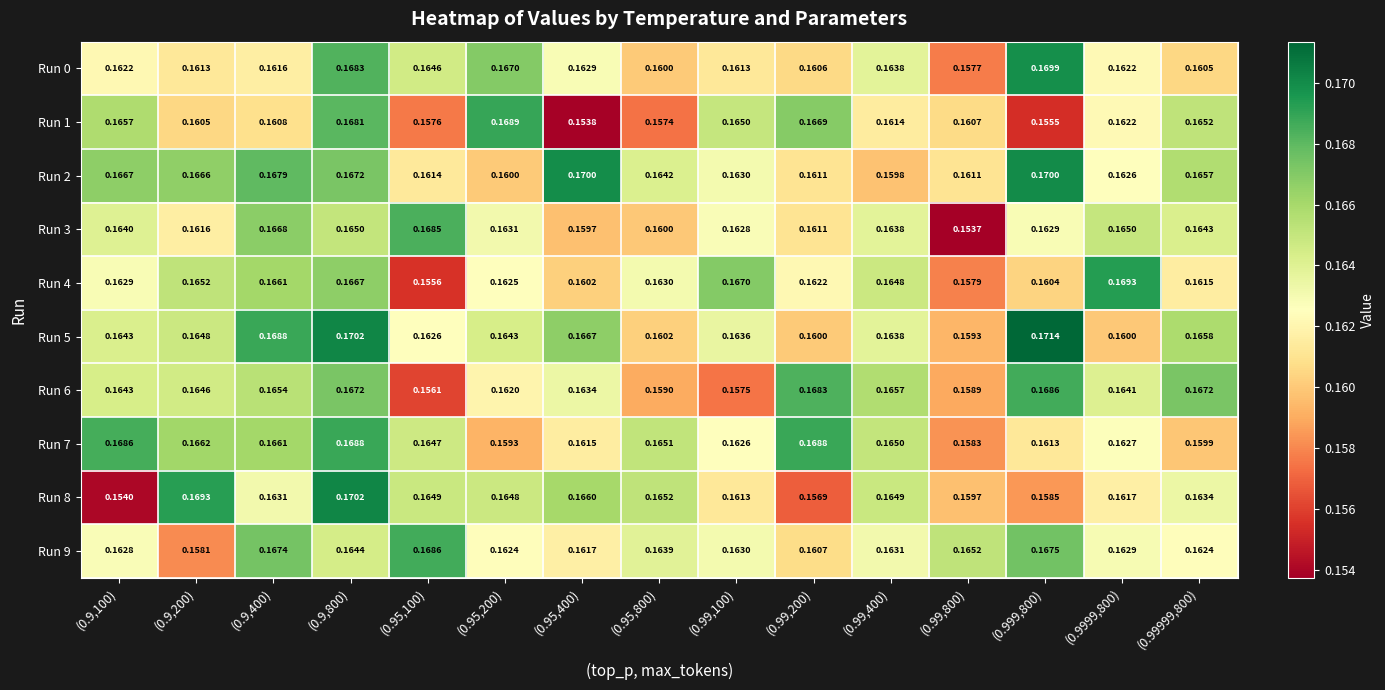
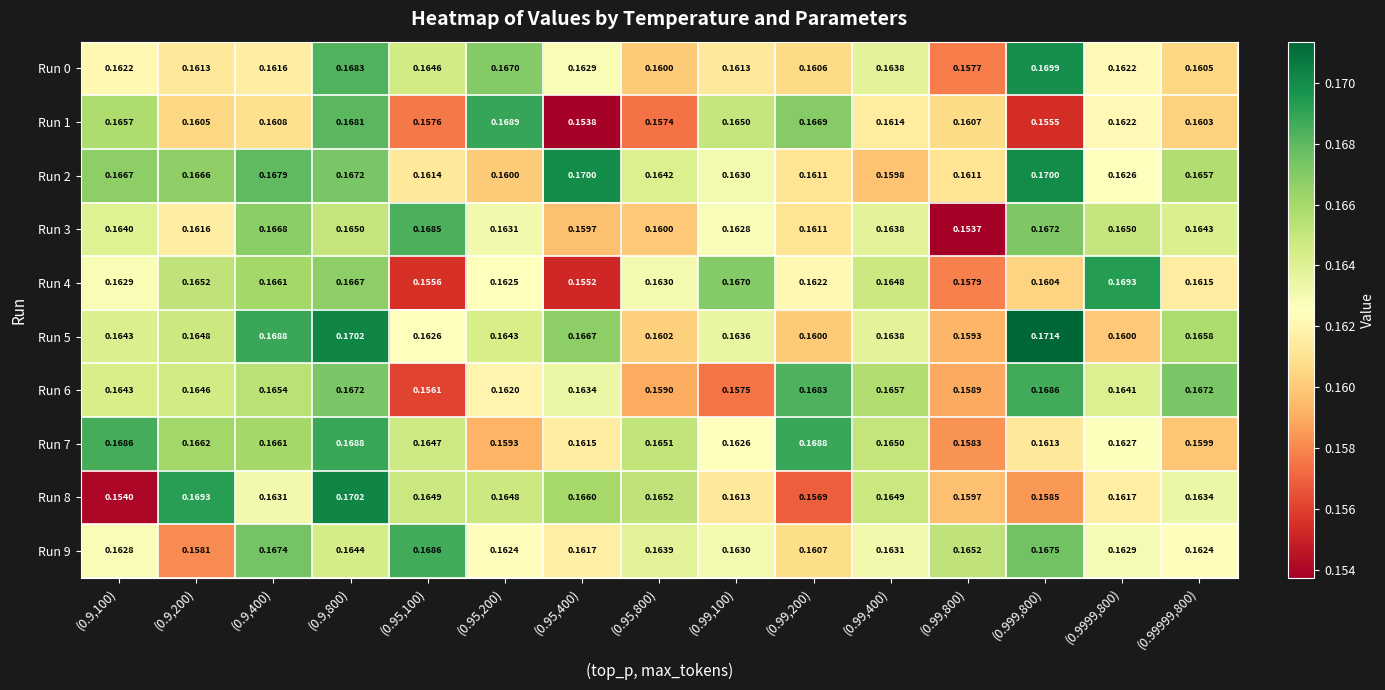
  {
    "Run 0": {
      "(0.9,100)": 0.1622,
      "(0.9,200)": 0.1613,
      "(0.9,400)": 0.1616,
      "(0.9,800)": 0.1683,
      "(0.95,100)": 0.1646,
      "(0.95,200)": 0.1670,
      "(0.95,400)": 0.1629,
      "(0.95,800)": 0.1600,
      "(0.99,100)": 0.1613,
      "(0.99,200)": 0.1606,
      "(0.99,400)": 0.1638,
      "(0.99,800)": 0.1577,
      "(0.999,800)": 0.1699,
      "(0.9999,800)": 0.1622,
      "(0.99999,800)": 0.1605
    },
    "Run 1": {
      "(0.9,100)": 0.1657,
      "(0.9,200)": 0.1605,
      "(0.9,400)": 0.1608,
      "(0.9,800)": 0.1681,
      "(0.95,100)": 0.1576,
      "(0.95,200)": 0.1689,
      "(0.95,400)": 0.1538,
      "(0.95,800)": 0.1574,
      "(0.99,100)": 0.1650,
      "(0.99,200)": 0.1669,
      "(0.99,400)": 0.1614,
      "(0.99,800)": 0.1607,
      "(0.999,800)": 0.1555,
      "(0.9999,800)": 0.1622,
-     "(0.99999,800)": 0.1652
+     "(0.99999,800)": 0.1603
    },
    "Run 2": {
      "(0.9,100)": 0.1667,
      "(0.9,200)": 0.1666,
      "(0.9,400)": 0.1679,
      "(0.9,800)": 0.1672,
      "(0.95,100)": 0.1614,
      "(0.95,200)": 0.1600,
      "(0.95,400)": 0.1700,
      "(0.95,800)": 0.1642,
      "(0.99,100)": 0.1630,
      "(0.99,200)": 0.1611,
      "(0.99,400)": 0.1598,
      "(0.99,800)": 0.1611,
      "(0.999,800)": 0.1700,
      "(0.9999,800)": 0.1626,
      "(0.99999,800)": 0.1657
    },
    "Run 3": {
      "(0.9,100)": 0.1640,
      "(0.9,200)": 0.1616,
      "(0.9,400)": 0.1668,
      "(0.9,800)": 0.1650,
      "(0.95,100)": 0.1685,
      "(0.95,200)": 0.1631,
      "(0.95,400)": 0.1597,
      "(0.95,800)": 0.1600,
      "(0.99,100)": 0.1628,
      "(0.99,200)": 0.1611,
      "(0.99,400)": 0.1638,
      "(0.99,800)": 0.1537,
-     "(0.999,800)": 0.1629,
+     "(0.999,800)": 0.1672,
      "(0.9999,800)": 0.1650,
      "(0.99999,800)": 0.1643
    },
    "Run 4": {
      "(0.9,100)": 0.1629,
      "(0.9,200)": 0.1652,
      "(0.9,400)": 0.1661,
      "(0.9,800)": 0.1667,
      "(0.95,100)": 0.1556,
      "(0.95,200)": 0.1625,
-     "(0.95,400)": 0.1602,
+     "(0.95,400)": 0.1552,
      "(0.95,800)": 0.1630,
      "(0.99,100)": 0.1670,
      "(0.99,200)": 0.1622,
      "(0.99,400)": 0.1648,
      "(0.99,800)": 0.1579,
      "(0.999,800)": 0.1604,
      "(0.9999,800)": 0.1693,
      "(0.99999,800)": 0.1615
    },
    "Run 5": {
      "(0.9,100)": 0.1643,
      "(0.9,200)": 0.1648,
      "(0.9,400)": 0.1688,
      "(0.9,800)": 0.1702,
      "(0.95,100)": 0.1626,
      "(0.95,200)": 0.1643,
      "(0.95,400)": 0.1667,
      "(0.95,800)": 0.1602,
      "(0.99,100)": 0.1636,
      "(0.99,200)": 0.1600,
      "(0.99,400)": 0.1638,
      "(0.99,800)": 0.1593,
      "(0.999,800)": 0.1714,
      "(0.9999,800)": 0.1600,
      "(0.99999,800)": 0.1658
    },
    "Run 6": {
      "(0.9,100)": 0.1643,
      "(0.9,200)": 0.1646,
      "(0.9,400)": 0.1654,
      "(0.9,800)": 0.1672,
      "(0.95,100)": 0.1561,
      "(0.95,200)": 0.1620,
      "(0.95,400)": 0.1634,
      "(0.95,800)": 0.1590,
      "(0.99,100)": 0.1575,
      "(0.99,200)": 0.1683,
      "(0.99,400)": 0.1657,
      "(0.99,800)": 0.1589,
      "(0.999,800)": 0.1686,
      "(0.9999,800)": 0.1641,
      "(0.99999,800)": 0.1672
    },
    "Run 7": {
      "(0.9,100)": 0.1686,
      "(0.9,200)": 0.1662,
      "(0.9,400)": 0.1661,
      "(0.9,800)": 0.1688,
      "(0.95,100)": 0.1647,
      "(0.95,200)": 0.1593,
      "(0.95,400)": 0.1615,
      "(0.95,800)": 0.1651,
      "(0.99,100)": 0.1626,
      "(0.99,200)": 0.1688,
      "(0.99,400)": 0.1650,
      "(0.99,800)": 0.1583,
      "(0.999,800)": 0.1613,
      "(0.9999,800)": 0.1627,
      "(0.99999,800)": 0.1599
    },
    "Run 8": {
      "(0.9,100)": 0.1540,
      "(0.9,200)": 0.1693,
      "(0.9,400)": 0.1631,
      "(0.9,800)": 0.1702,
      "(0.95,100)": 0.1649,
      "(0.95,200)": 0.1648,
      "(0.95,400)": 0.1660,
      "(0.95,800)": 0.1652,
      "(0.99,100)": 0.1613,
      "(0.99,200)": 0.1569,
      "(0.99,400)": 0.1649,
      "(0.99,800)": 0.1597,
      "(0.999,800)": 0.1585,
      "(0.9999,800)": 0.1617,
      "(0.99999,800)": 0.1634
    },
    "Run 9": {
      "(0.9,100)": 0.1628,
      "(0.9,200)": 0.1581,
      "(0.9,400)": 0.1674,
      "(0.9,800)": 0.1644,
      "(0.95,100)": 0.1686,
      "(0.95,200)": 0.1624,
      "(0.95,400)": 0.1617,
      "(0.95,800)": 0.1639,
      "(0.99,100)": 0.1630,
      "(0.99,200)": 0.1607,
      "(0.99,400)": 0.1631,
      "(0.99,800)": 0.1652,
      "(0.999,800)": 0.1675,
      "(0.9999,800)": 0.1629,
      "(0.99999,800)": 0.1624
    }
  }
